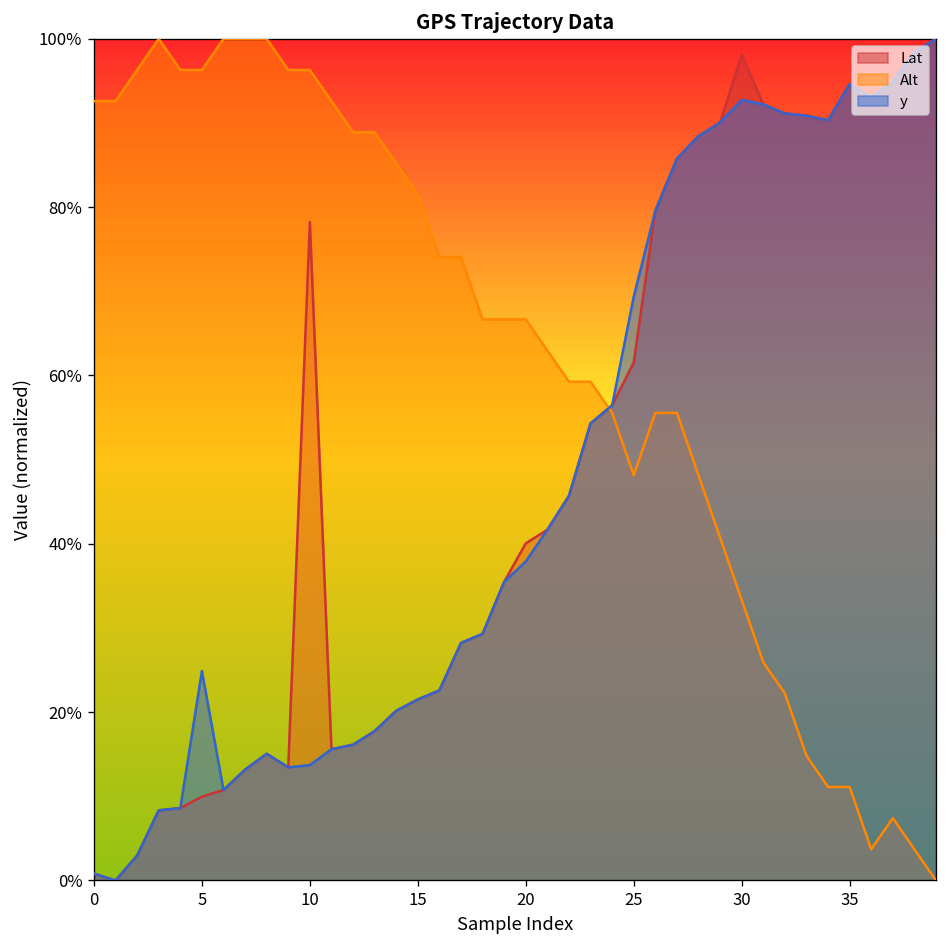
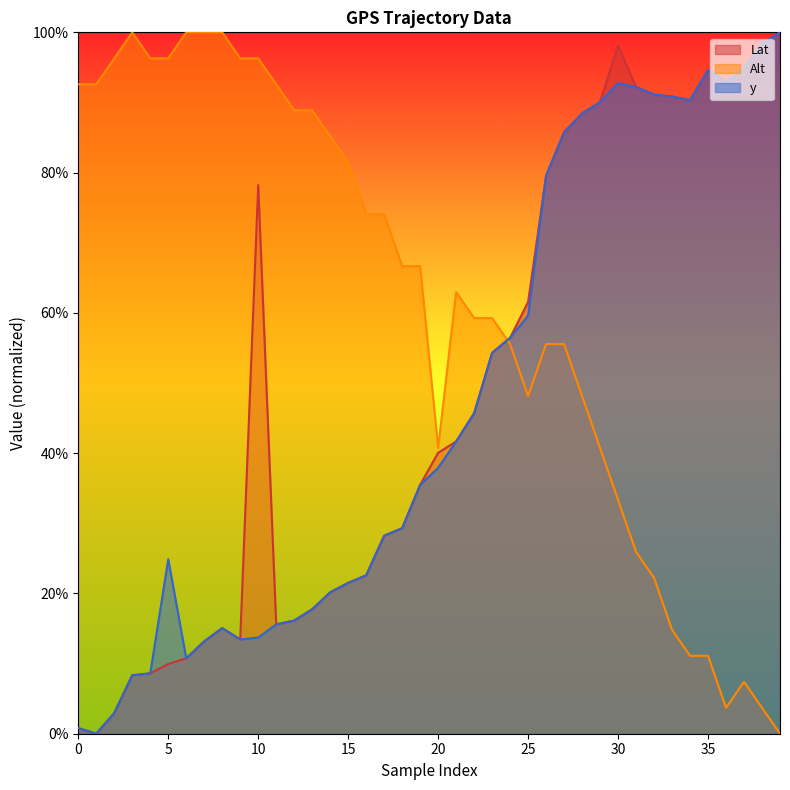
  {
    "Lat": {
      "5": "10%",
      "10": "78%",
      "20": "40%",
      "25": "62%",
      "30": "98%"
    },
    "Alt": {
      "0": "93%",
      "5": "96%",
      "10": "96%",
      "15": "81%",
-     "20": "67%",
+     "20": "41%",
      "25": "48%",
      "30": "33%",
      "35": "11%"
    },
    "y": {
      "5": "25%",
      "10": "14%",
      "20": "38%",
-     "25": "69%",
+     "25": "60%",
      "30": "93%"
    }
  }
